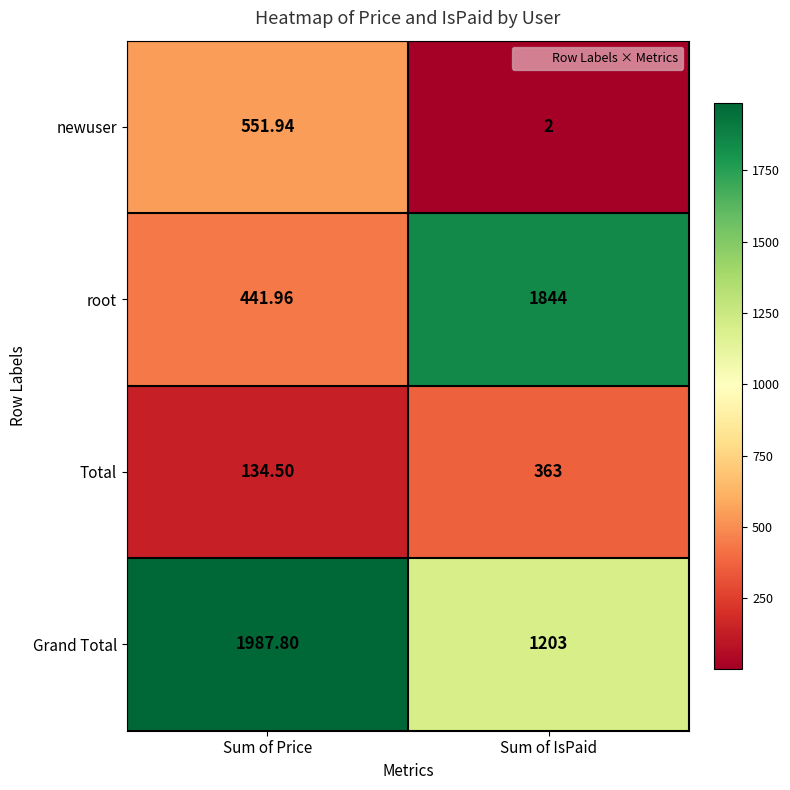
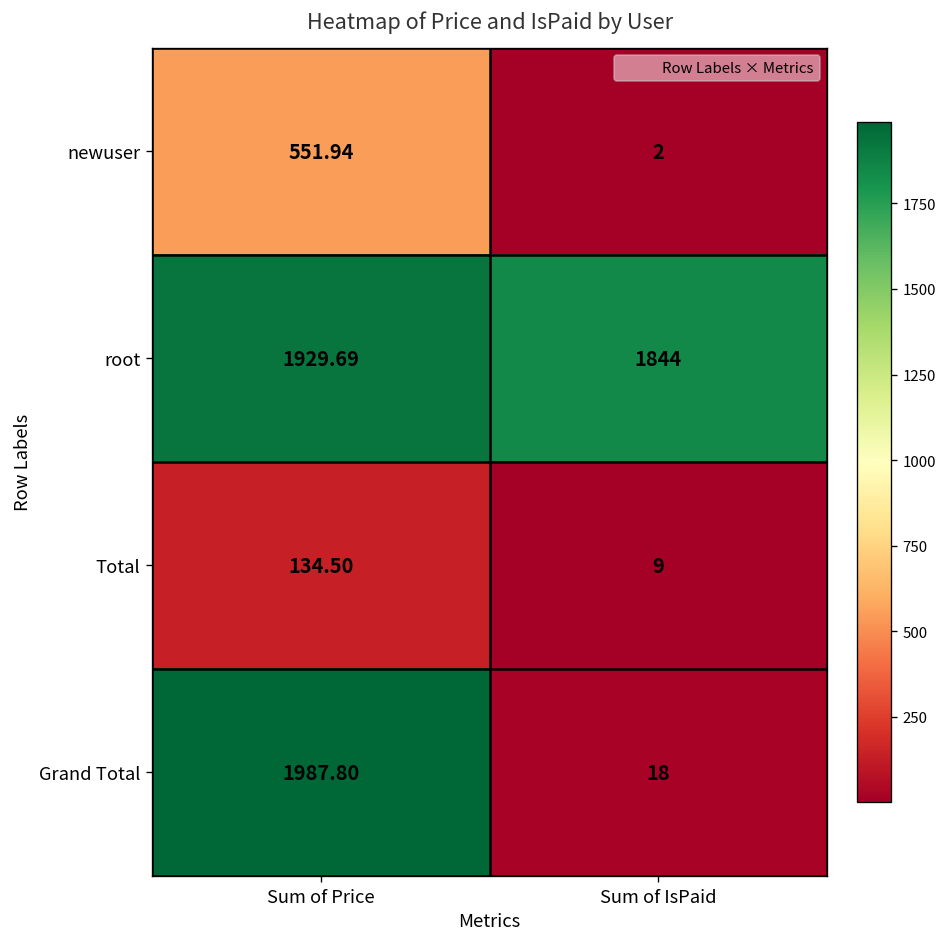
  {
    "newuser": {
      "Sum of Price": 551.94,
      "Sum of IsPaid": 2
    },
    "root": {
-     "Sum of Price": 441.96,
+     "Sum of Price": 1929.69,
      "Sum of IsPaid": 1844
    },
    "Total": {
      "Sum of Price": 134.50,
-     "Sum of IsPaid": 363
+     "Sum of IsPaid": 9
    },
    "Grand Total": {
      "Sum of Price": 1987.80,
-     "Sum of IsPaid": 1203
+     "Sum of IsPaid": 18
    }
  }
